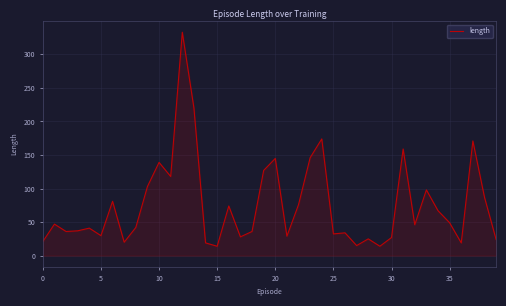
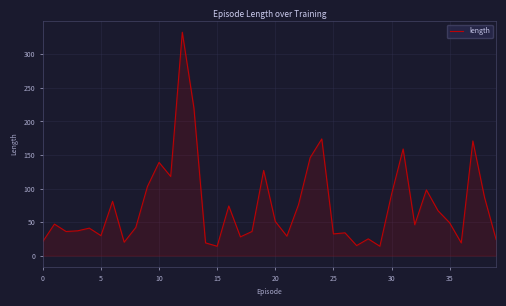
  {
    "0": 20,
    "5": 30,
    "10": 140,
    "15": 10,
-   "20": 140,
+   "20": 50,
    "25": 30,
-   "30": 30,
+   "30": 90,
    "35": 50
  }
